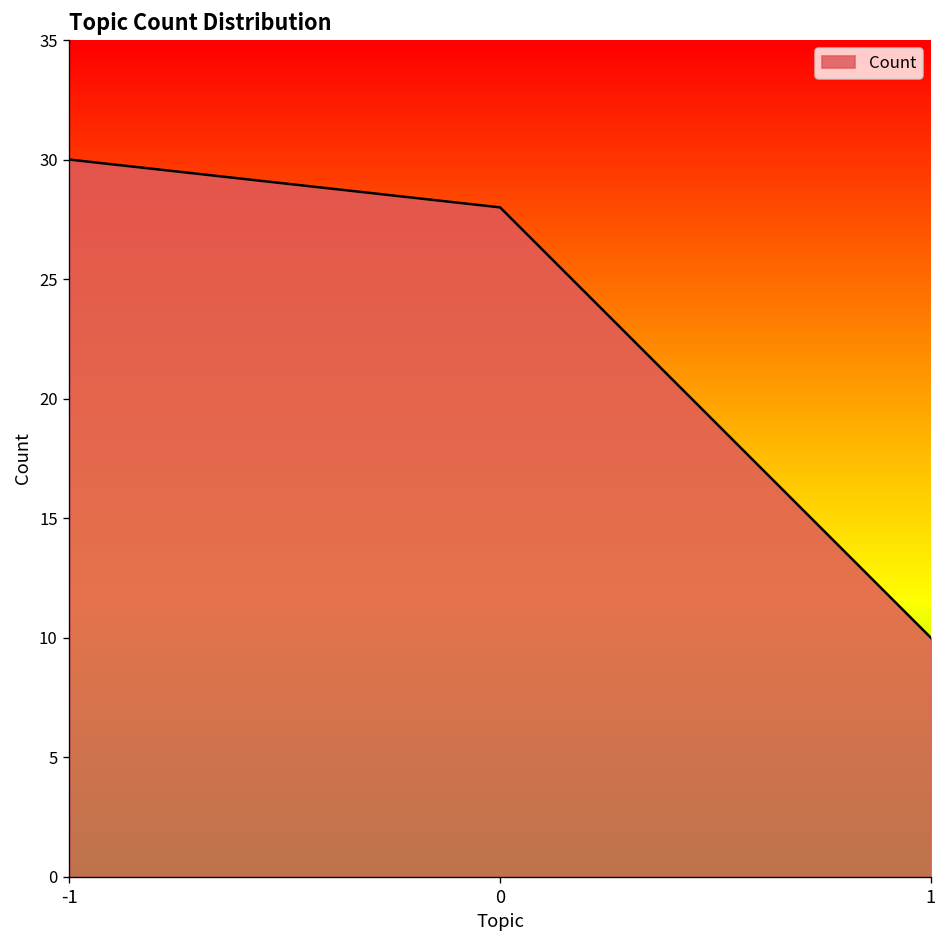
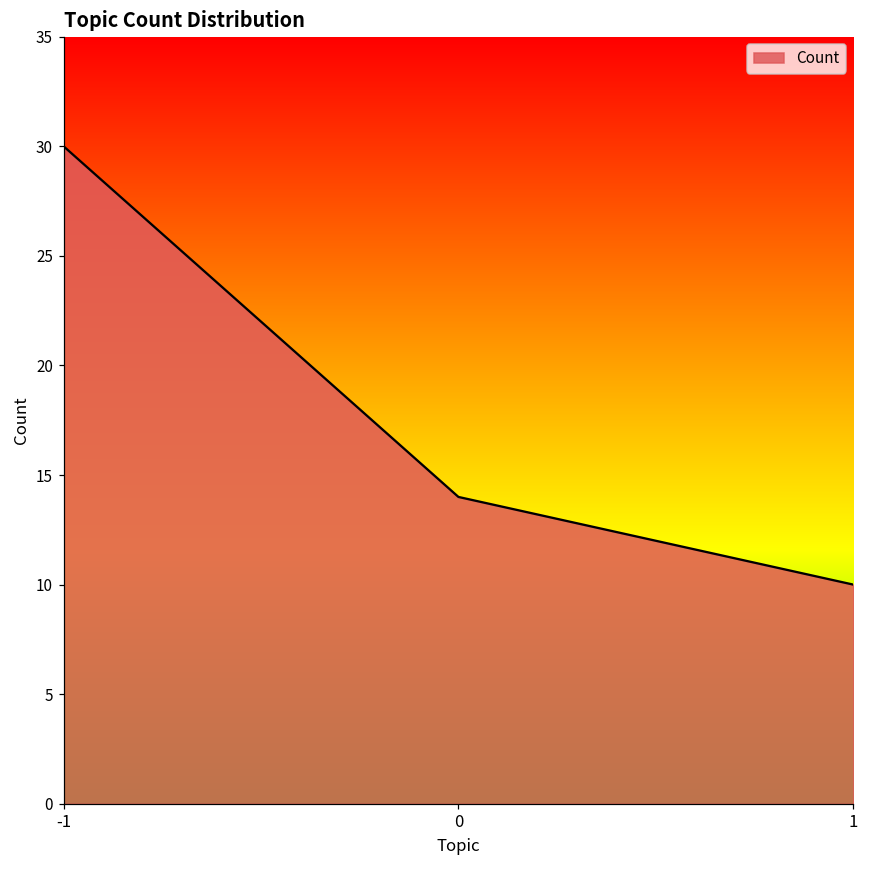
  {
    "-1": 30,
-   "0": 28,
+   "0": 14,
    "1": 10
  }
